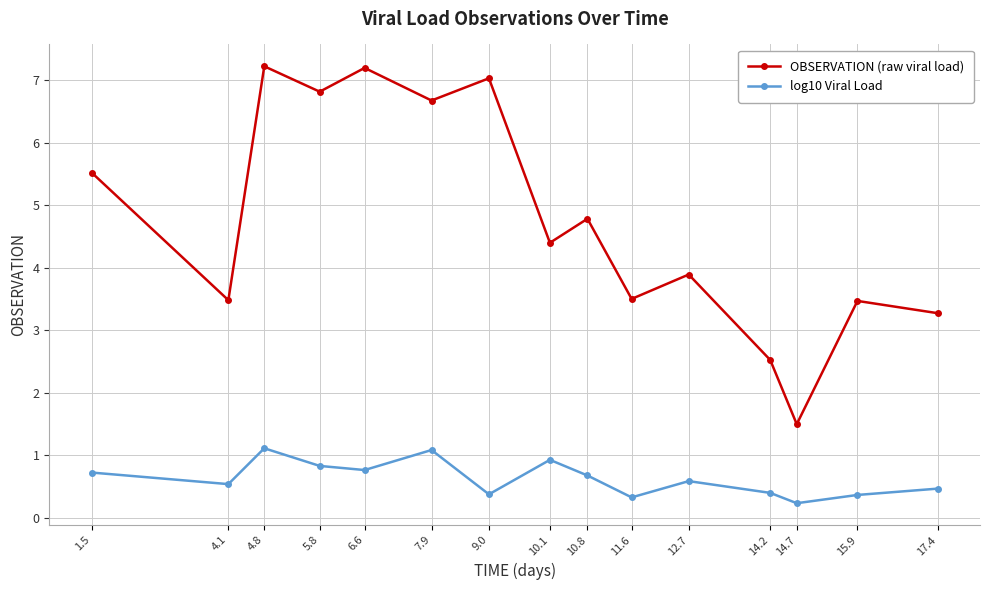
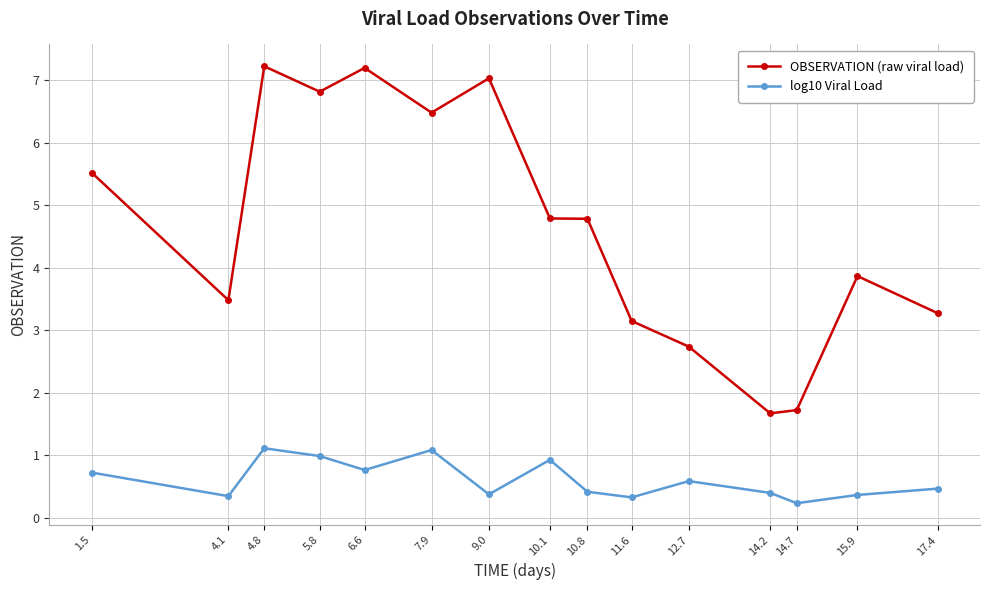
  {
    "OBSERVATION (raw viral load)": {
      "1.5": 5.5,
      "4.1": 3.5,
      "4.8": 7.2,
      "5.8": 6.8,
      "6.6": 7.2,
-     "7.9": 6.7,
+     "7.9": 6.5,
      "9.0": 7.0,
-     "10.1": 4.4,
+     "10.1": 4.8,
      "10.8": 4.8,
-     "11.6": 3.5,
-     "12.7": 3.9,
-     "14.2": 2.5,
-     "14.7": 1.5,
-     "15.9": 3.5,
+     "11.6": 3.1,
+     "12.7": 2.7,
+     "14.2": 1.7,
+     "14.7": 1.7,
+     "15.9": 3.9,
      "17.4": 3.3
    },
    "log10 Viral Load": {
      "1.5": 0.7,
-     "4.1": 0.5,
+     "4.1": 0.4,
      "4.8": 1.1,
-     "5.8": 0.8,
+     "5.8": 1.0,
      "6.6": 0.8,
      "7.9": 1.1,
      "9.0": 0.4,
      "10.1": 0.9,
-     "10.8": 0.7,
+     "10.8": 0.4,
      "11.6": 0.3,
      "12.7": 0.6,
      "14.2": 0.4,
      "14.7": 0.2,
      "15.9": 0.4,
      "17.4": 0.5
    }
  }
